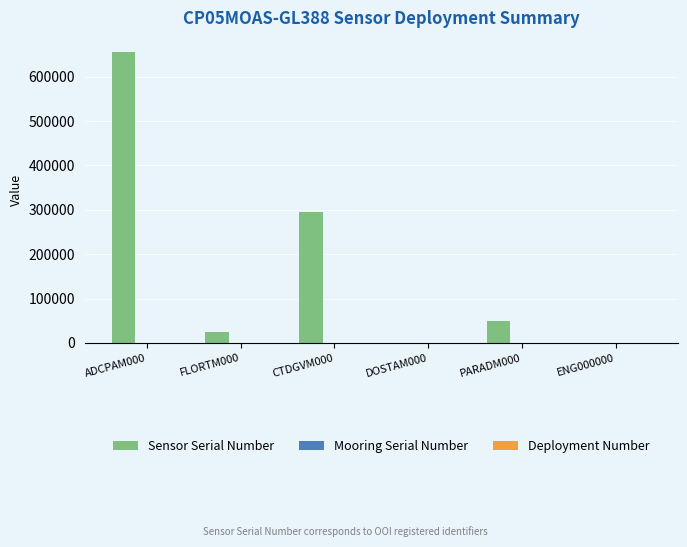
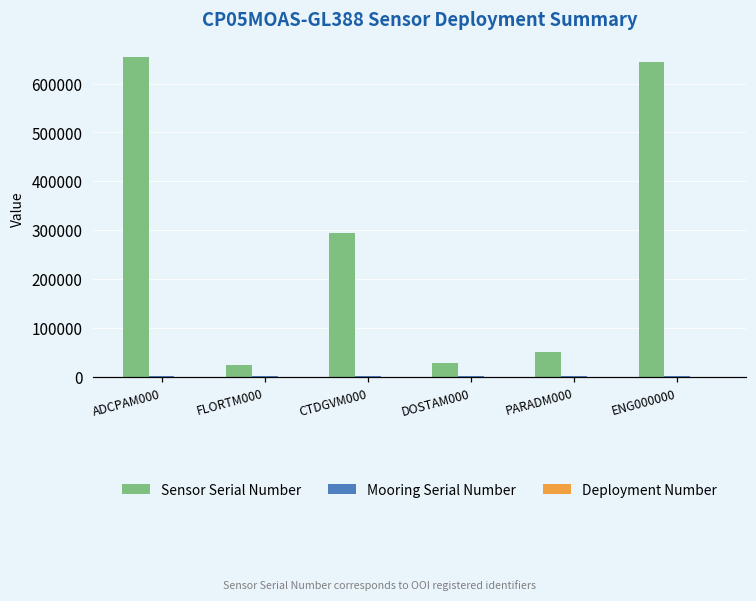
  {
    "Sensor Serial Number": {
      "ADCPAM000": 650000,
      "FLORTM000": 20000,
      "CTDGVM000": 290000,
-     "DOSTAM000": 0,
+     "DOSTAM000": 30000,
      "PARADM000": 50000,
-     "ENG000000": 0
+     "ENG000000": 640000
    }
  }
